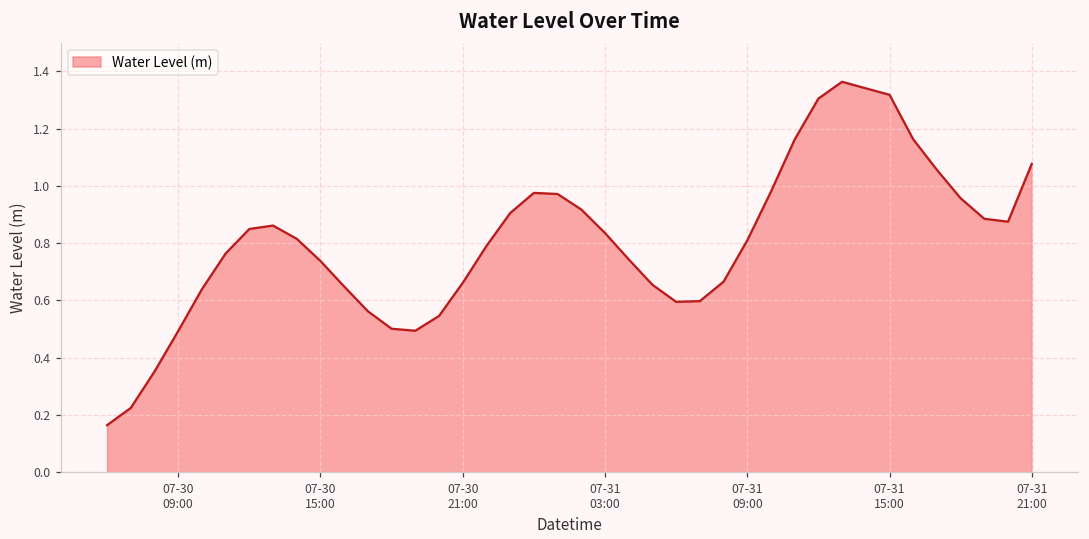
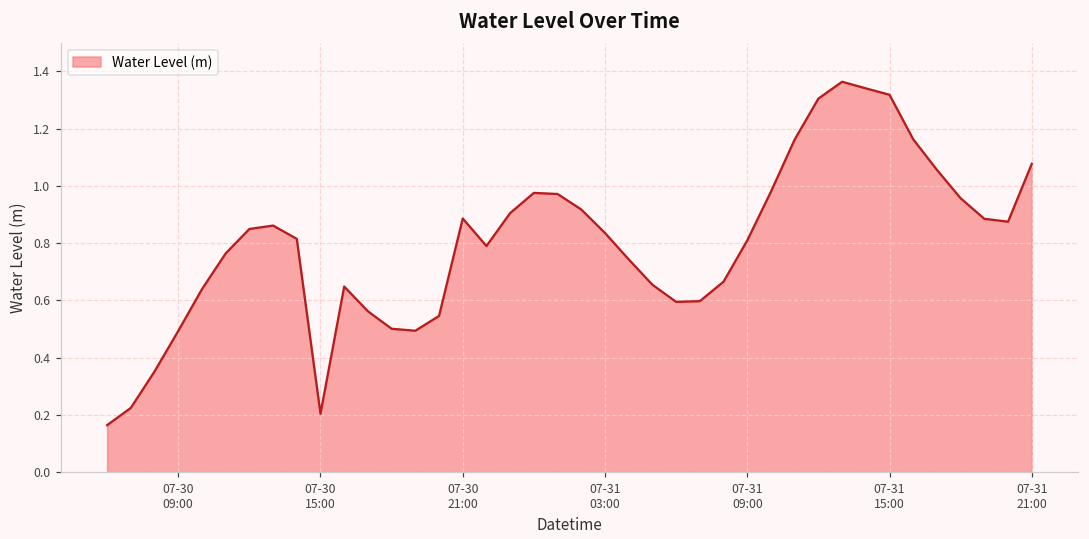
  {
    "07-30 09:00": 0.49,
-   "07-30 15:00": 0.74,
-   "07-30 21:00": 0.66,
+   "07-30 15:00": 0.20,
+   "07-30 21:00": 0.89,
    "07-31 03:00": 0.84,
    "07-31 09:00": 0.81,
    "07-31 15:00": 1.32,
    "07-31 21:00": 1.08
  }
